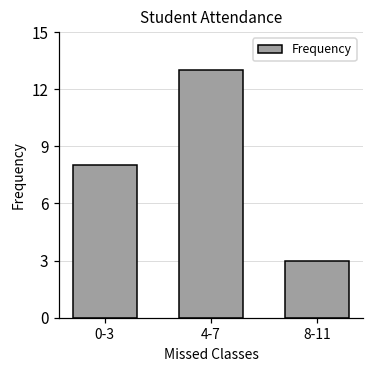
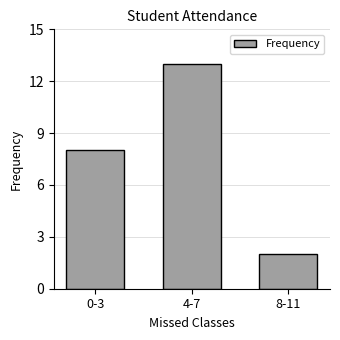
  {
    "0-3": 8,
    "4-7": 13,
-   "8-11": 3
+   "8-11": 2
  }
